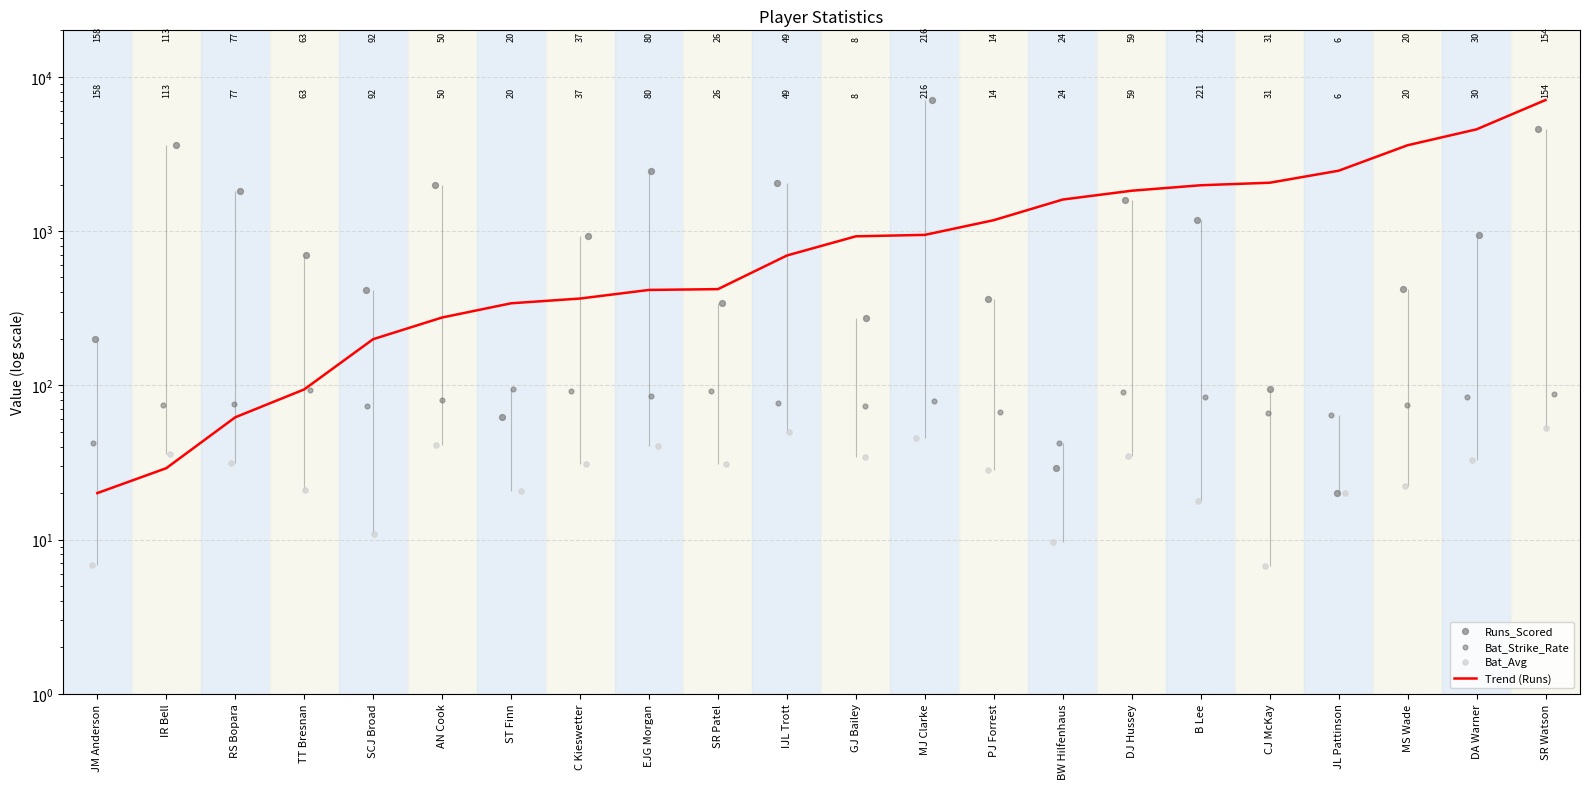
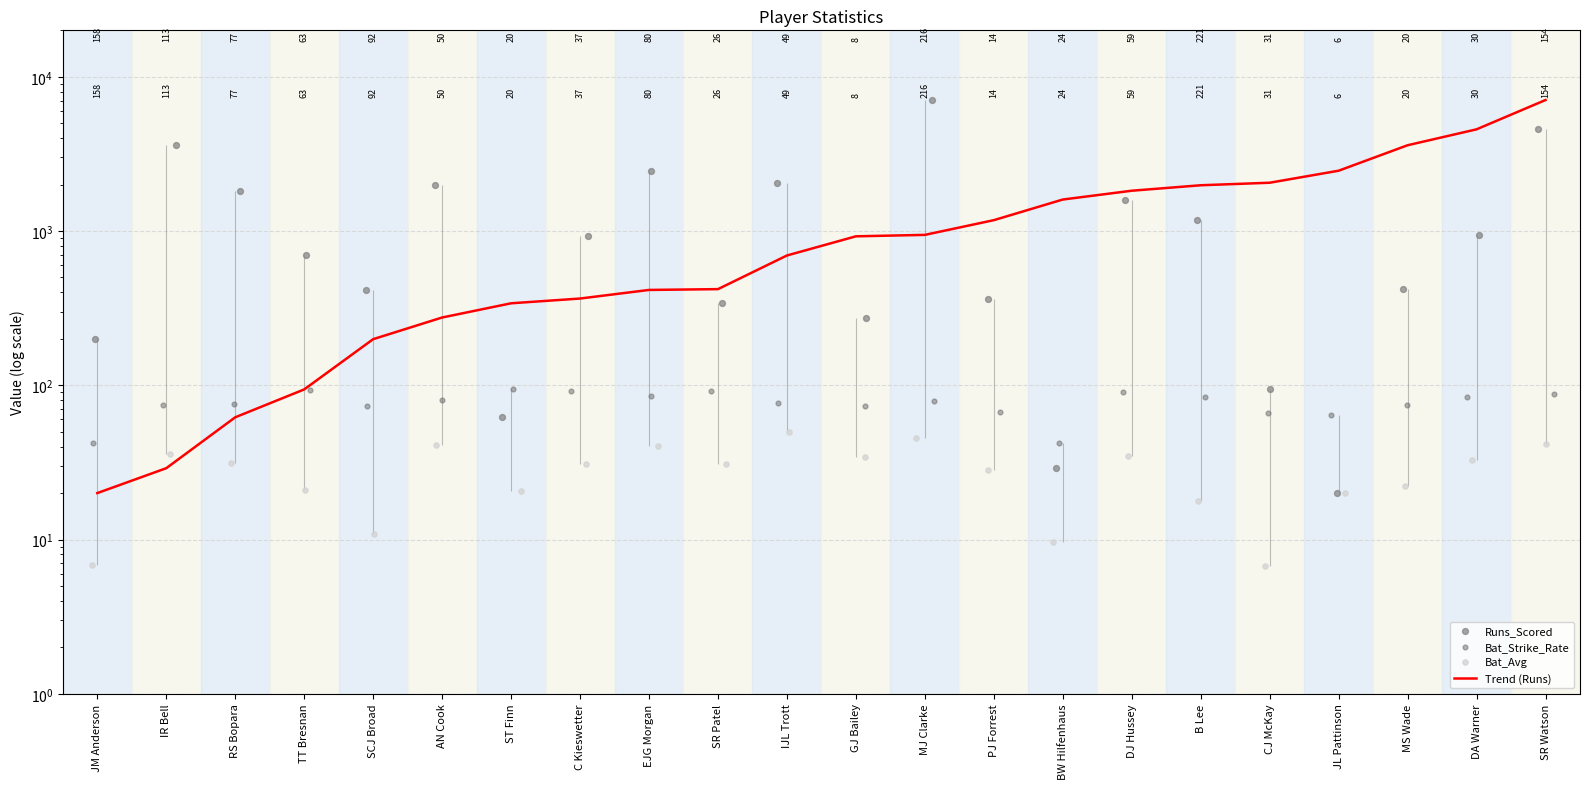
  {
    "Trend (Runs)": {
      "JM Anderson": 20,
      "IR Bell": 29,
      "RS Bopara": 62,
      "TT Bresnan": 90,
      "SCJ Broad": 200,
      "AN Cook": 280,
      "ST Finn": 340,
      "C Kieswetter": 370,
      "EJG Morgan": 420,
      "SR Patel": 420,
      "IJL Trott": 700,
      "GJ Bailey": 900,
      "MJ Clarke": 900,
      "PJ Forrest": 1200,
      "BW Hilfenhaus": 1600,
      "DJ Hussey": 1800,
      "B Lee": 2000,
      "CJ McKay": 2100,
      "JL Pattinson": 2500,
      "MS Wade": 3600,
      "DA Warner": 4600
    },
    "Bat_Avg": {
-     "SR Watson": 53
+     "SR Watson": 41
    }
  }
